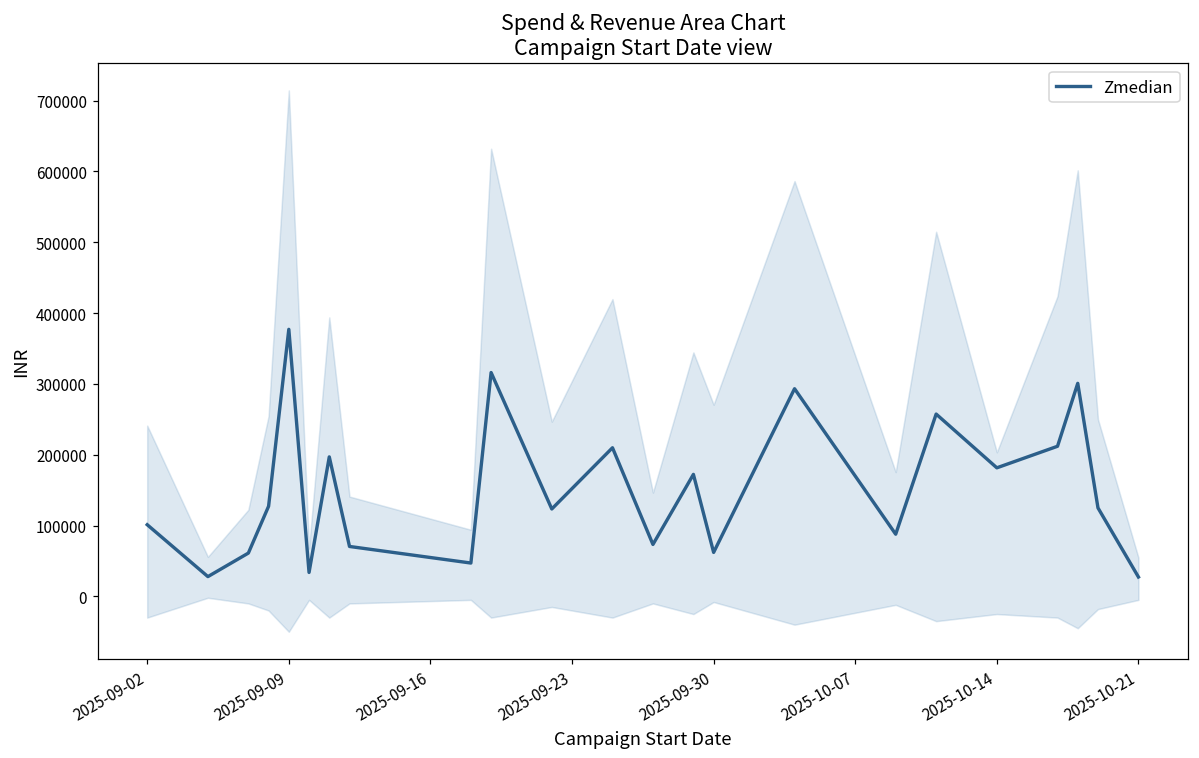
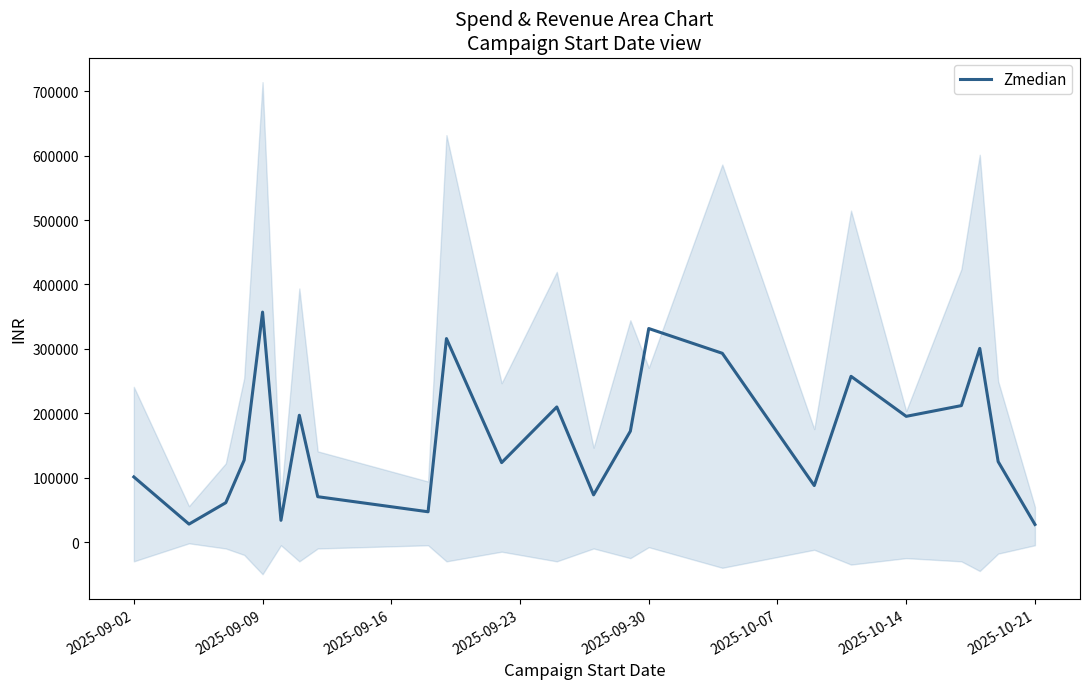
  {
    "Zmedian": {
      "2025-09-02": 100000,
-     "2025-09-09": 380000,
-     "2025-09-30": 60000,
-     "2025-10-14": 180000,
+     "2025-09-09": 360000,
+     "2025-09-30": 330000,
+     "2025-10-14": 200000,
      "2025-10-21": 30000
    }
  }
